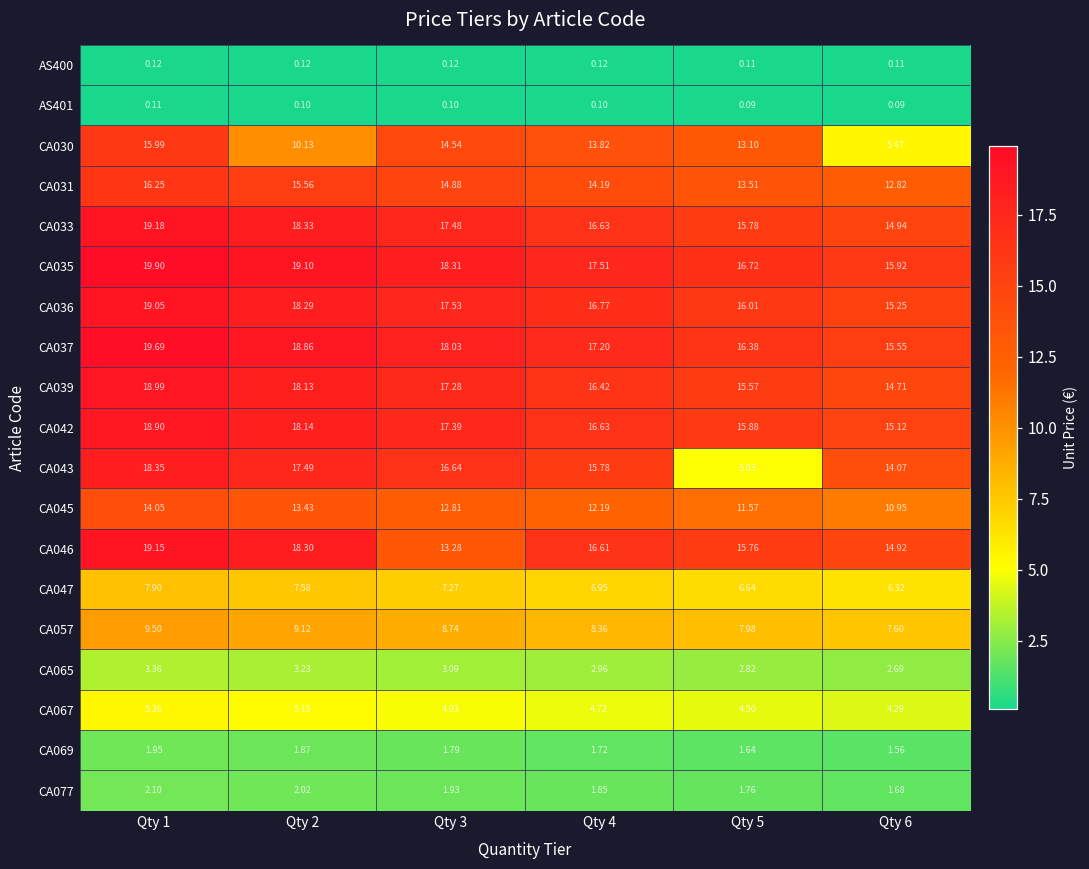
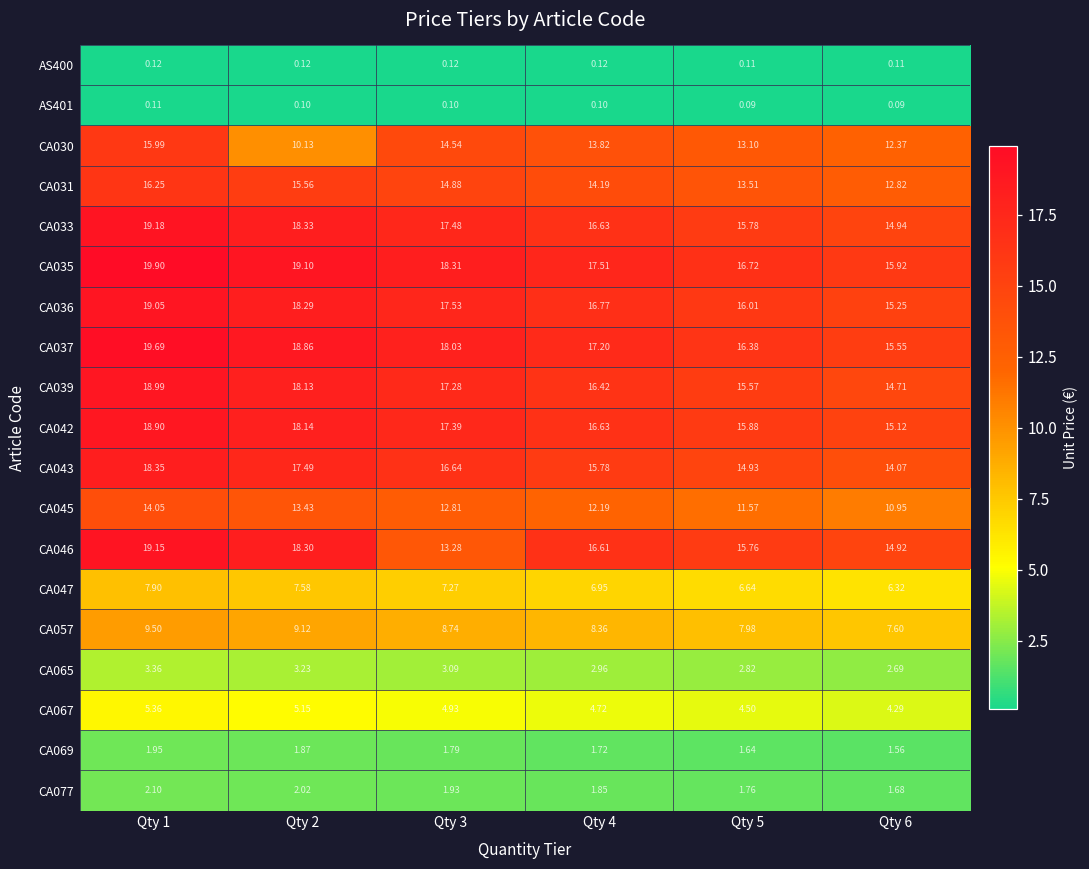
  {
    "AS400": {
      "Qty 1": 0.12,
      "Qty 2": 0.12,
      "Qty 3": 0.12,
      "Qty 4": 0.12,
      "Qty 5": 0.11,
      "Qty 6": 0.11
    },
    "AS401": {
      "Qty 1": 0.11,
      "Qty 2": 0.10,
      "Qty 3": 0.10,
      "Qty 4": 0.10,
      "Qty 5": 0.09,
      "Qty 6": 0.09
    },
    "CA030": {
      "Qty 1": 15.99,
      "Qty 2": 10.13,
      "Qty 3": 14.54,
      "Qty 4": 13.82,
      "Qty 5": 13.10,
-     "Qty 6": 5.47
+     "Qty 6": 12.37
    },
    "CA031": {
      "Qty 1": 16.25,
      "Qty 2": 15.56,
      "Qty 3": 14.88,
      "Qty 4": 14.19,
      "Qty 5": 13.51,
      "Qty 6": 12.82
    },
    "CA033": {
      "Qty 1": 19.18,
      "Qty 2": 18.33,
      "Qty 3": 17.48,
      "Qty 4": 16.63,
      "Qty 5": 15.78,
      "Qty 6": 14.94
    },
    "CA035": {
      "Qty 1": 19.90,
      "Qty 2": 19.10,
      "Qty 3": 18.31,
      "Qty 4": 17.51,
      "Qty 5": 16.72,
      "Qty 6": 15.92
    },
    "CA036": {
      "Qty 1": 19.05,
      "Qty 2": 18.29,
      "Qty 3": 17.53,
      "Qty 4": 16.77,
      "Qty 5": 16.01,
      "Qty 6": 15.25
    },
    "CA037": {
      "Qty 1": 19.69,
      "Qty 2": 18.86,
      "Qty 3": 18.03,
      "Qty 4": 17.20,
      "Qty 5": 16.38,
      "Qty 6": 15.55
    },
    "CA039": {
      "Qty 1": 18.99,
      "Qty 2": 18.13,
      "Qty 3": 17.28,
      "Qty 4": 16.42,
      "Qty 5": 15.57,
      "Qty 6": 14.71
    },
    "CA042": {
      "Qty 1": 18.90,
      "Qty 2": 18.14,
      "Qty 3": 17.39,
      "Qty 4": 16.63,
      "Qty 5": 15.88,
      "Qty 6": 15.12
    },
    "CA043": {
      "Qty 1": 18.35,
      "Qty 2": 17.49,
      "Qty 3": 16.64,
      "Qty 4": 15.78,
-     "Qty 5": 5.03,
+     "Qty 5": 14.93,
      "Qty 6": 14.07
    },
    "CA045": {
      "Qty 1": 14.05,
      "Qty 2": 13.43,
      "Qty 3": 12.81,
      "Qty 4": 12.19,
      "Qty 5": 11.57,
      "Qty 6": 10.95
    },
    "CA046": {
      "Qty 1": 19.15,
      "Qty 2": 18.30,
      "Qty 3": 13.28,
      "Qty 4": 16.61,
      "Qty 5": 15.76,
      "Qty 6": 14.92
    },
    "CA047": {
      "Qty 1": 7.90,
      "Qty 2": 7.58,
      "Qty 3": 7.27,
      "Qty 4": 6.95,
      "Qty 5": 6.64,
      "Qty 6": 6.32
    },
    "CA057": {
      "Qty 1": 9.50,
      "Qty 2": 9.12,
      "Qty 3": 8.74,
      "Qty 4": 8.36,
      "Qty 5": 7.98,
      "Qty 6": 7.60
    },
    "CA065": {
      "Qty 1": 3.36,
      "Qty 2": 3.23,
      "Qty 3": 3.09,
      "Qty 4": 2.96,
      "Qty 5": 2.82,
      "Qty 6": 2.69
    },
    "CA067": {
      "Qty 1": 5.36,
      "Qty 2": 5.15,
      "Qty 3": 4.93,
      "Qty 4": 4.72,
      "Qty 5": 4.50,
      "Qty 6": 4.29
    },
    "CA069": {
      "Qty 1": 1.95,
      "Qty 2": 1.87,
      "Qty 3": 1.79,
      "Qty 4": 1.72,
      "Qty 5": 1.64,
      "Qty 6": 1.56
    },
    "CA077": {
      "Qty 1": 2.10,
      "Qty 2": 2.02,
      "Qty 3": 1.93,
      "Qty 4": 1.85,
      "Qty 5": 1.76,
      "Qty 6": 1.68
    }
  }
